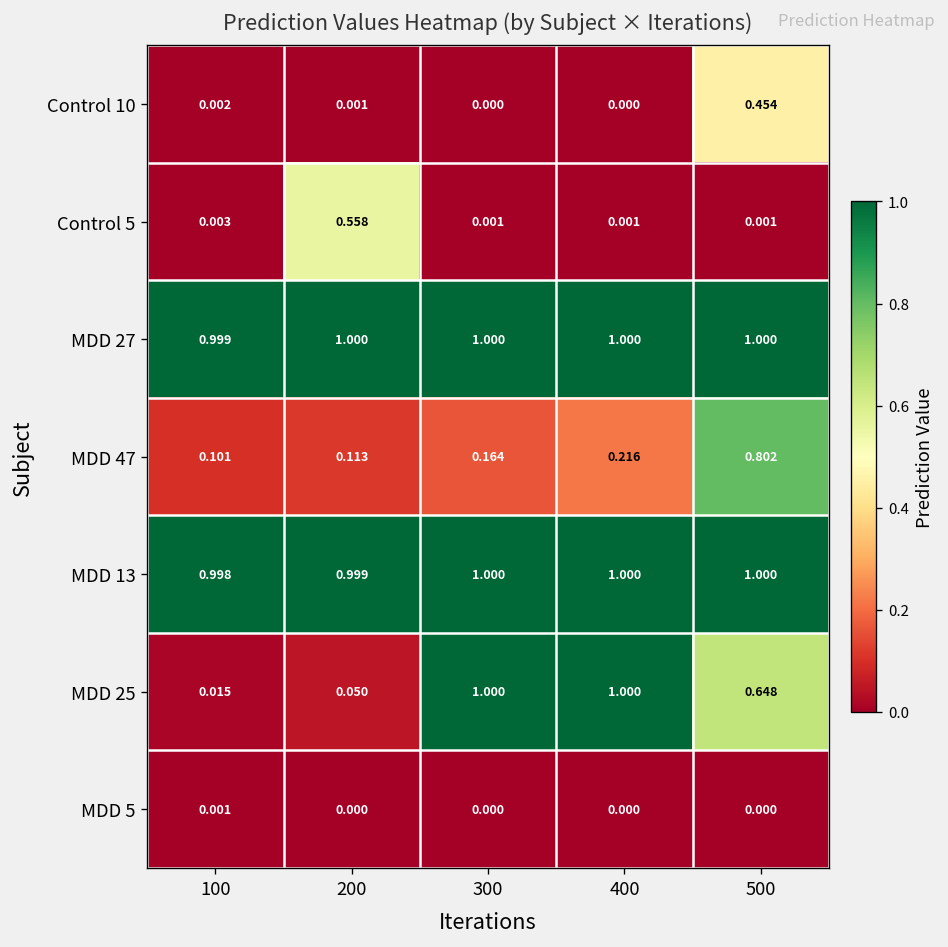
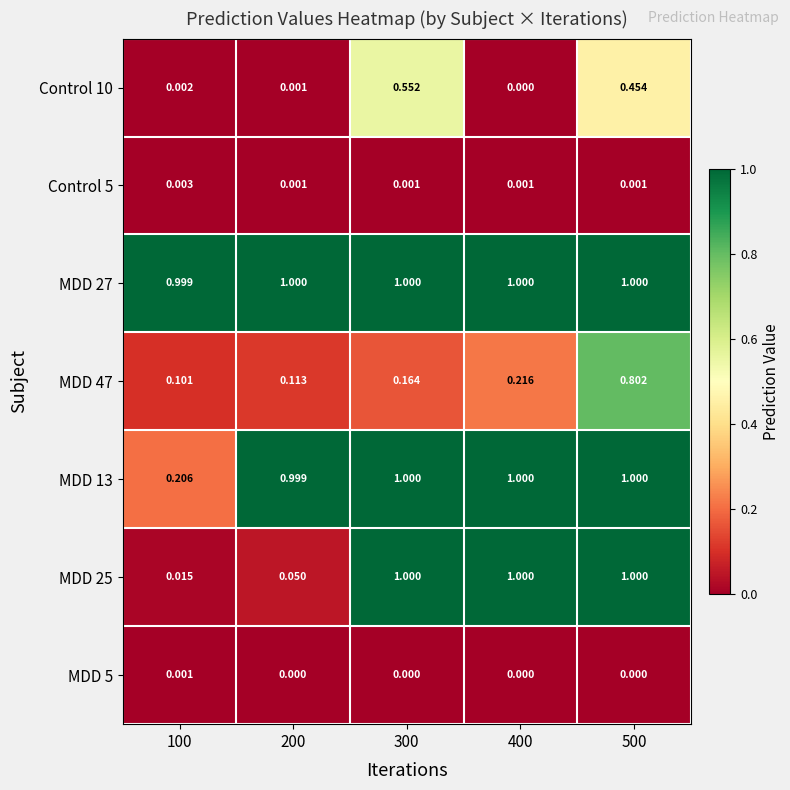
  {
    "Control 10": {
      "100": 0.002,
      "200": 0.001,
-     "300": 0.000,
+     "300": 0.552,
      "400": 0.000,
      "500": 0.454
    },
    "Control 5": {
      "100": 0.003,
-     "200": 0.558,
+     "200": 0.001,
      "300": 0.001,
      "400": 0.001,
      "500": 0.001
    },
    "MDD 27": {
      "100": 0.999,
      "200": 1.000,
      "300": 1.000,
      "400": 1.000,
      "500": 1.000
    },
    "MDD 47": {
      "100": 0.101,
      "200": 0.113,
      "300": 0.164,
      "400": 0.216,
      "500": 0.802
    },
    "MDD 13": {
-     "100": 0.998,
+     "100": 0.206,
      "200": 0.999,
      "300": 1.000,
      "400": 1.000,
      "500": 1.000
    },
    "MDD 25": {
      "100": 0.015,
      "200": 0.050,
      "300": 1.000,
      "400": 1.000,
-     "500": 0.648
+     "500": 1.000
    },
    "MDD 5": {
      "100": 0.001,
      "200": 0.000,
      "300": 0.000,
      "400": 0.000,
      "500": 0.000
    }
  }
